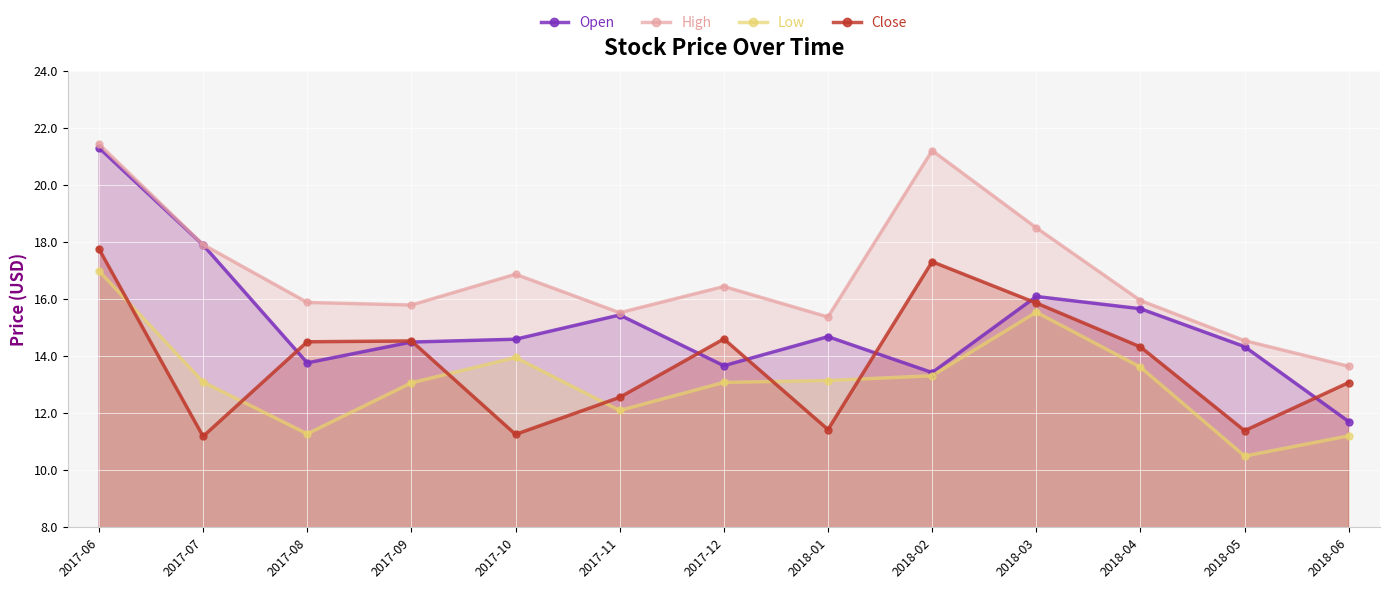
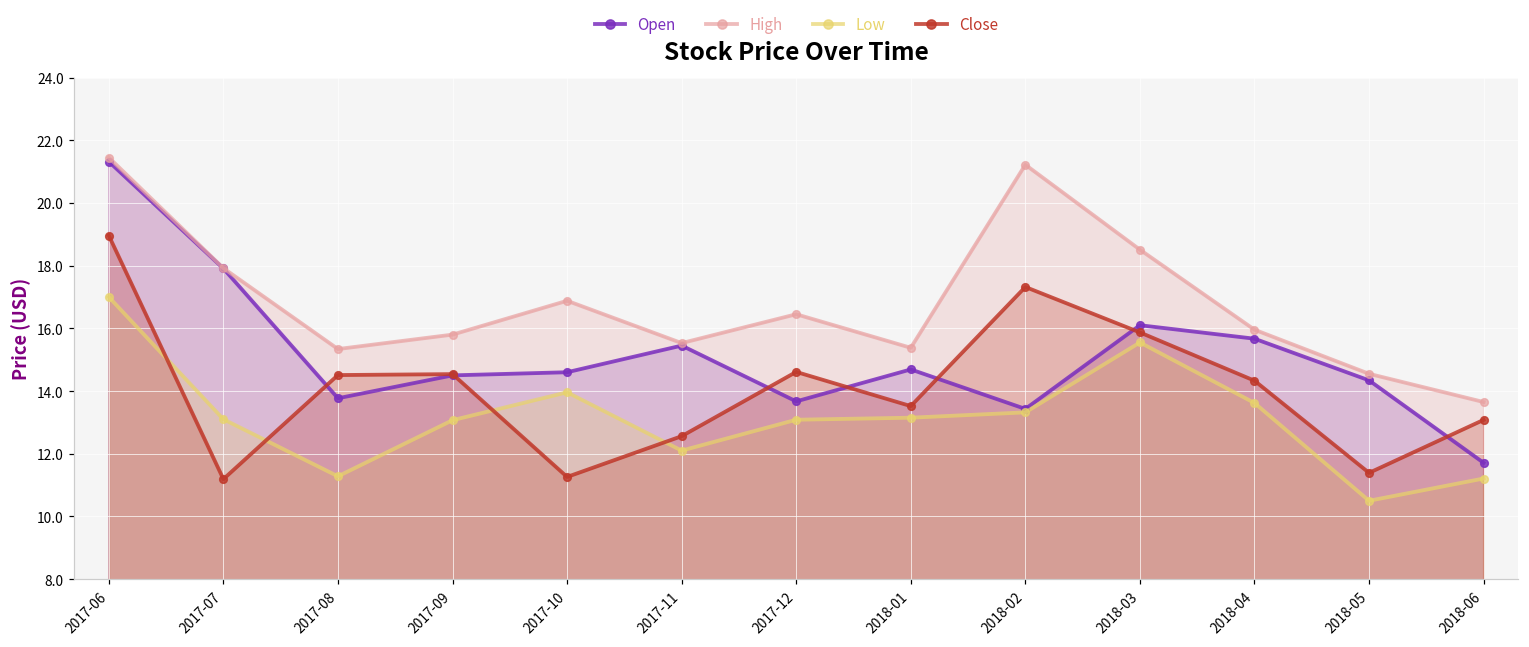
  {
    "Open": {
      "2017-06": 21.3,
      "2017-08": 13.8,
      "2017-10": 14.6,
      "2017-12": 13.7,
      "2018-01": 14.7,
      "2018-02": 13.4,
      "2018-03": 16.1,
      "2018-04": 15.7,
      "2018-05": 14.3,
      "2018-06": 11.7
    },
    "High": {
      "2017-06": 21.5,
-     "2017-08": 15.9,
+     "2017-08": 15.3,
      "2017-09": 15.8,
      "2017-10": 16.9,
      "2017-12": 16.5,
      "2018-01": 15.4,
      "2018-02": 21.2,
      "2018-03": 18.5,
      "2018-04": 16.0,
      "2018-05": 14.6,
      "2018-06": 13.7
    },
    "Low": {
      "2017-06": 17.0,
      "2017-07": 13.1,
      "2017-08": 11.3,
      "2017-09": 13.1,
      "2017-10": 14.0,
      "2017-11": 12.1,
      "2017-12": 13.1,
      "2018-01": 13.2,
      "2018-02": 13.3,
      "2018-03": 15.6,
      "2018-04": 13.6,
      "2018-05": 10.5,
      "2018-06": 11.2
    },
    "Close": {
-     "2017-06": 17.8,
+     "2017-06": 19.0,
      "2017-07": 11.2,
      "2017-08": 14.5,
      "2017-10": 11.3,
      "2017-11": 12.6,
      "2017-12": 14.6,
-     "2018-01": 11.4,
+     "2018-01": 13.5,
      "2018-02": 17.3,
      "2018-03": 15.9,
      "2018-04": 14.3,
      "2018-05": 11.4,
      "2018-06": 13.1
    }
  }
